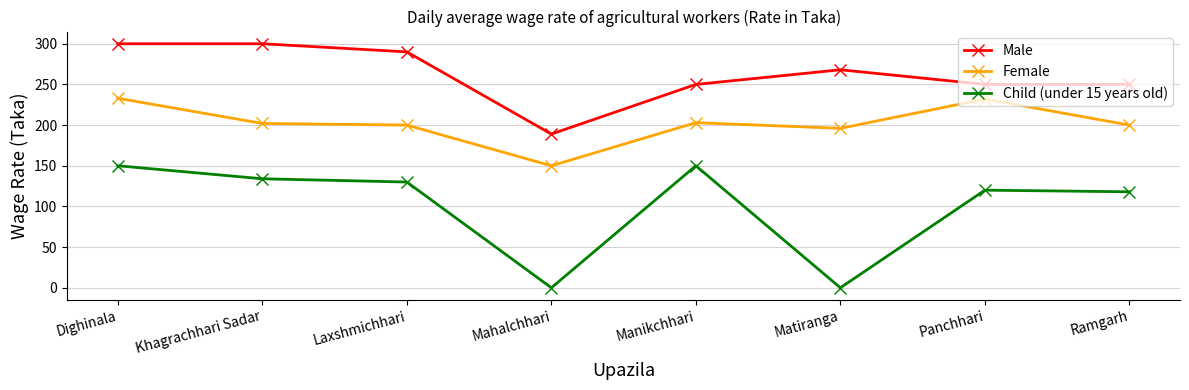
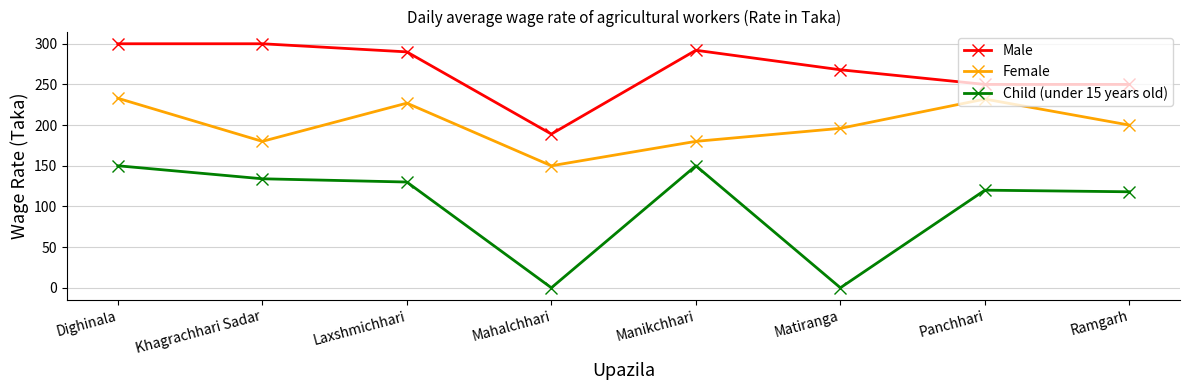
  {
    "Male": {
      "Dighinala": 300,
      "Khagrachhari Sadar": 300,
      "Laxshmichhari": 290,
      "Mahalchhari": 190,
-     "Manikchhari": 250,
+     "Manikchhari": 290,
      "Matiranga": 270
    },
    "Female": {
      "Dighinala": 230,
-     "Khagrachhari Sadar": 200,
-     "Laxshmichhari": 200,
+     "Khagrachhari Sadar": 180,
+     "Laxshmichhari": 230,
      "Mahalchhari": 150,
-     "Manikchhari": 200,
+     "Manikchhari": 180,
      "Matiranga": 200,
      "Ramgarh": 200
    },
    "Child (under 15 years old)": {
      "Dighinala": 150,
      "Khagrachhari Sadar": 130,
      "Laxshmichhari": 130,
      "Mahalchhari": 0,
      "Manikchhari": 150,
      "Matiranga": 0,
      "Panchhari": 120,
      "Ramgarh": 120
    }
  }
